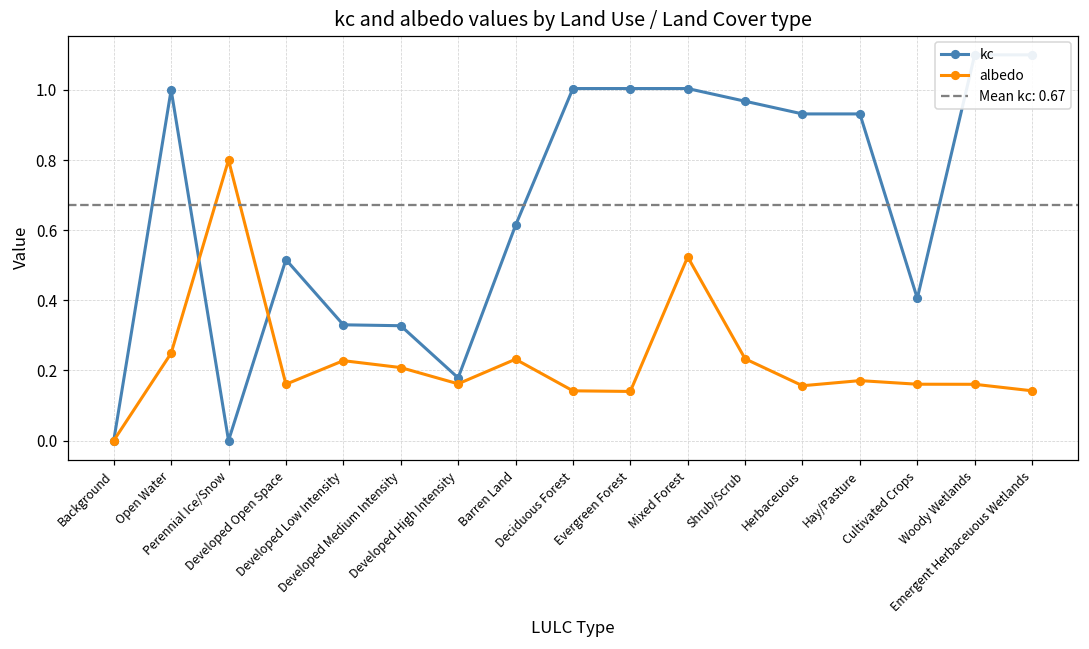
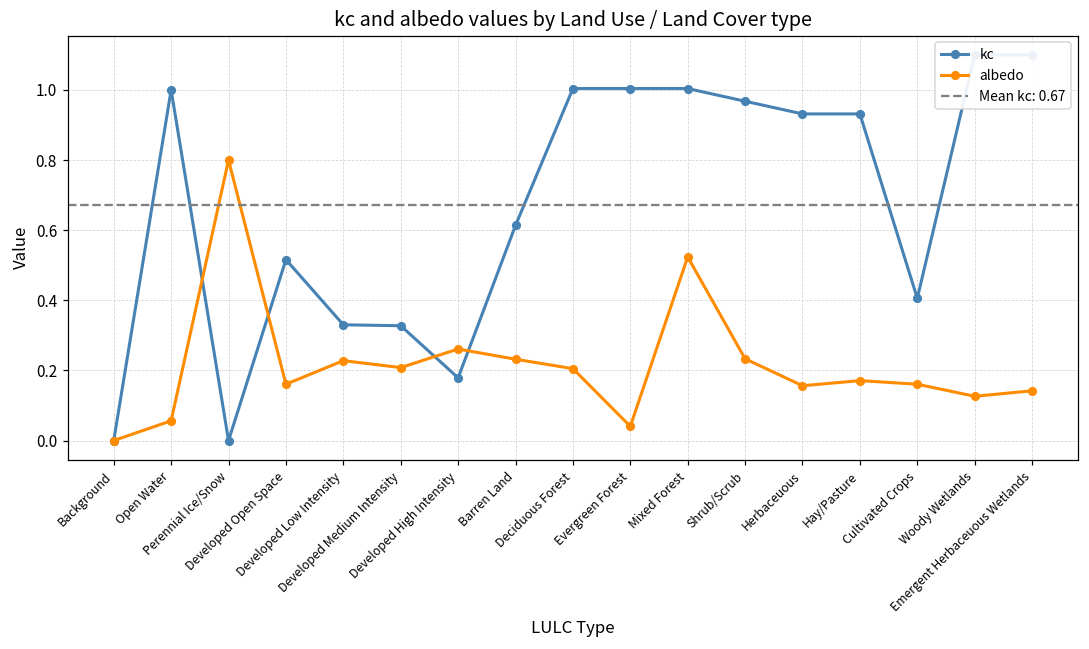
  {
    "kc": {
      "Open Water": 1.00,
      "Perennial Ice/Snow": 0.00,
      "Developed Open Space": 0.52,
      "Developed Low Intensity": 0.33,
      "Developed Medium Intensity": 0.33,
      "Developed High Intensity": 0.18,
      "Barren Land": 0.61,
      "Deciduous Forest": 1.00,
      "Evergreen Forest": 1.00,
      "Mixed Forest": 1.00,
      "Shrub/Scrub": 0.97,
      "Herbaceuous": 0.93,
      "Hay/Pasture": 0.93,
      "Cultivated Crops": 0.41
    },
    "albedo": {
-     "Open Water": 0.25,
+     "Open Water": 0.06,
      "Perennial Ice/Snow": 0.80,
      "Developed Open Space": 0.16,
      "Developed Low Intensity": 0.23,
      "Developed Medium Intensity": 0.21,
-     "Developed High Intensity": 0.16,
+     "Developed High Intensity": 0.26,
      "Barren Land": 0.23,
-     "Deciduous Forest": 0.14,
-     "Evergreen Forest": 0.14,
+     "Deciduous Forest": 0.21,
+     "Evergreen Forest": 0.04,
      "Mixed Forest": 0.52,
      "Shrub/Scrub": 0.23,
      "Herbaceuous": 0.16,
      "Hay/Pasture": 0.17,
      "Cultivated Crops": 0.16,
-     "Woody Wetlands": 0.16,
+     "Woody Wetlands": 0.13,
      "Emergent Herbaceuous Wetlands": 0.14
    }
  }
